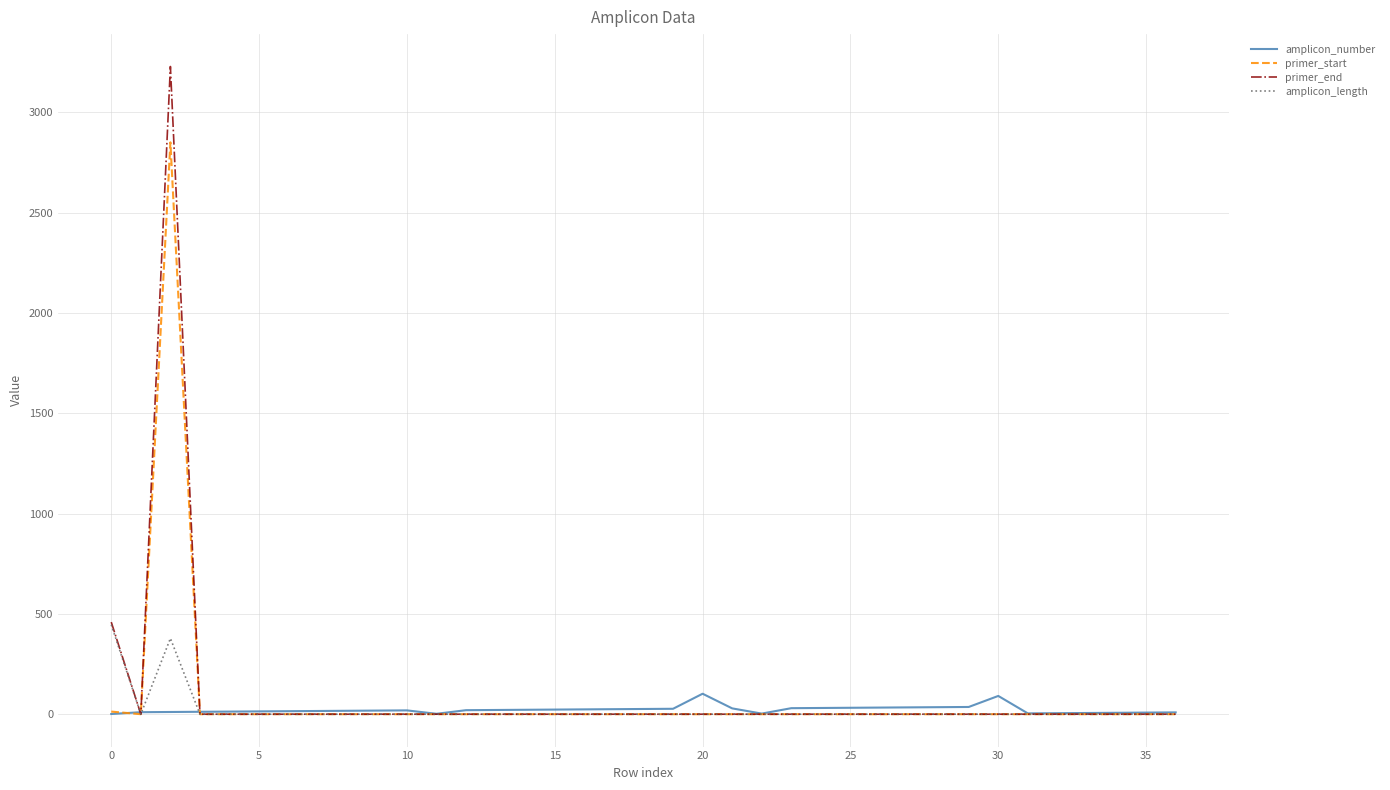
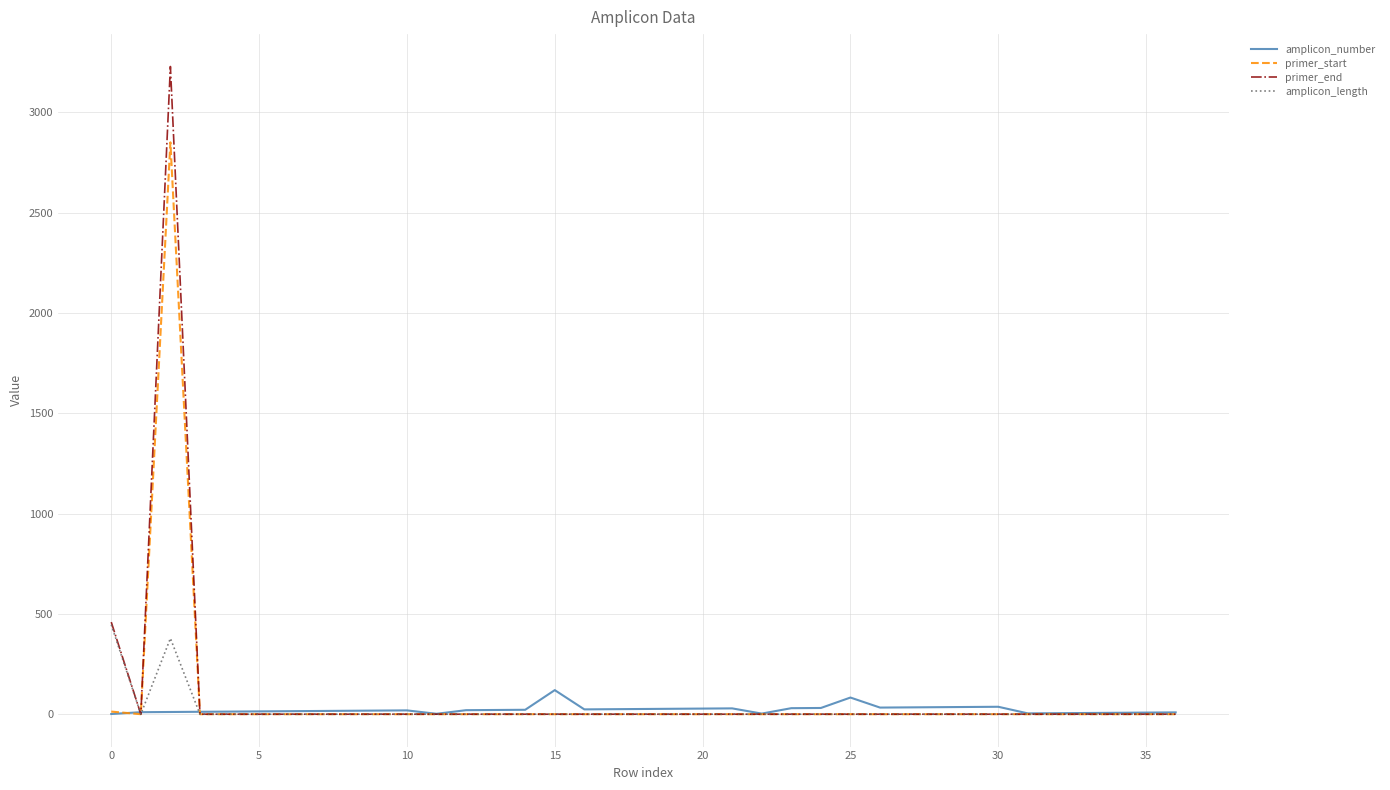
  {
    "amplicon_number": {
      "5": 10,
      "10": 20,
-     "15": 20,
-     "20": 100,
-     "25": 30,
-     "30": 90
+     "15": 120,
+     "20": 30,
+     "25": 80,
+     "30": 40
    },
    "primer_end": {
      "0": 460
    },
    "amplicon_length": {
      "0": 450
    }
  }
